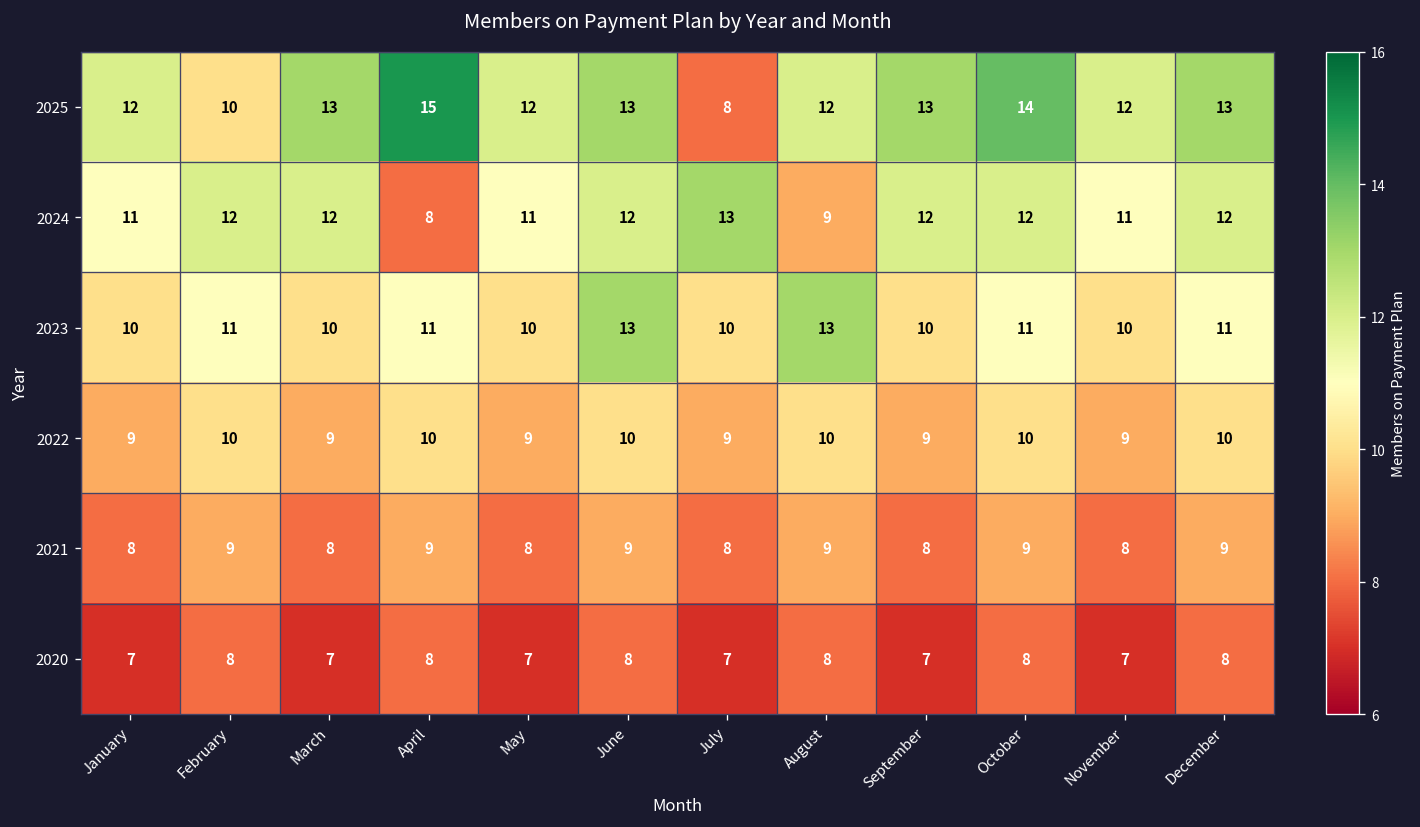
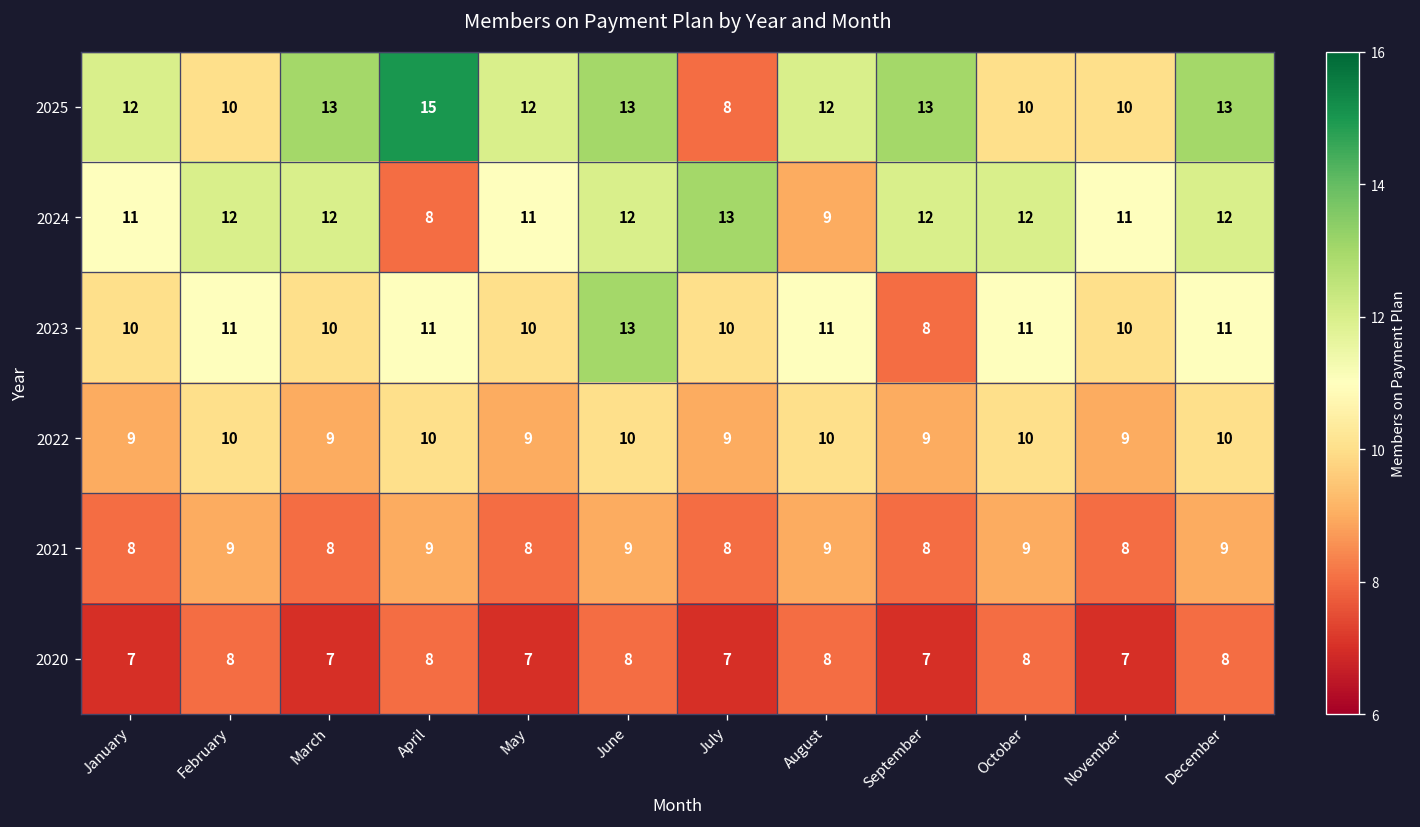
  {
    "2025": {
      "January": 12,
      "February": 10,
      "March": 13,
      "April": 15,
      "May": 12,
      "June": 13,
      "July": 8,
      "August": 12,
      "September": 13,
-     "October": 14,
-     "November": 12,
+     "October": 10,
+     "November": 10,
      "December": 13
    },
    "2024": {
      "January": 11,
      "February": 12,
      "March": 12,
      "April": 8,
      "May": 11,
      "June": 12,
      "July": 13,
      "August": 9,
      "September": 12,
      "October": 12,
      "November": 11,
      "December": 12
    },
    "2023": {
      "January": 10,
      "February": 11,
      "March": 10,
      "April": 11,
      "May": 10,
      "June": 13,
      "July": 10,
-     "August": 13,
-     "September": 10,
+     "August": 11,
+     "September": 8,
      "October": 11,
      "November": 10,
      "December": 11
    },
    "2022": {
      "January": 9,
      "February": 10,
      "March": 9,
      "April": 10,
      "May": 9,
      "June": 10,
      "July": 9,
      "August": 10,
      "September": 9,
      "October": 10,
      "November": 9,
      "December": 10
    },
    "2021": {
      "January": 8,
      "February": 9,
      "March": 8,
      "April": 9,
      "May": 8,
      "June": 9,
      "July": 8,
      "August": 9,
      "September": 8,
      "October": 9,
      "November": 8,
      "December": 9
    },
    "2020": {
      "January": 7,
      "February": 8,
      "March": 7,
      "April": 8,
      "May": 7,
      "June": 8,
      "July": 7,
      "August": 8,
      "September": 7,
      "October": 8,
      "November": 7,
      "December": 8
    }
  }
